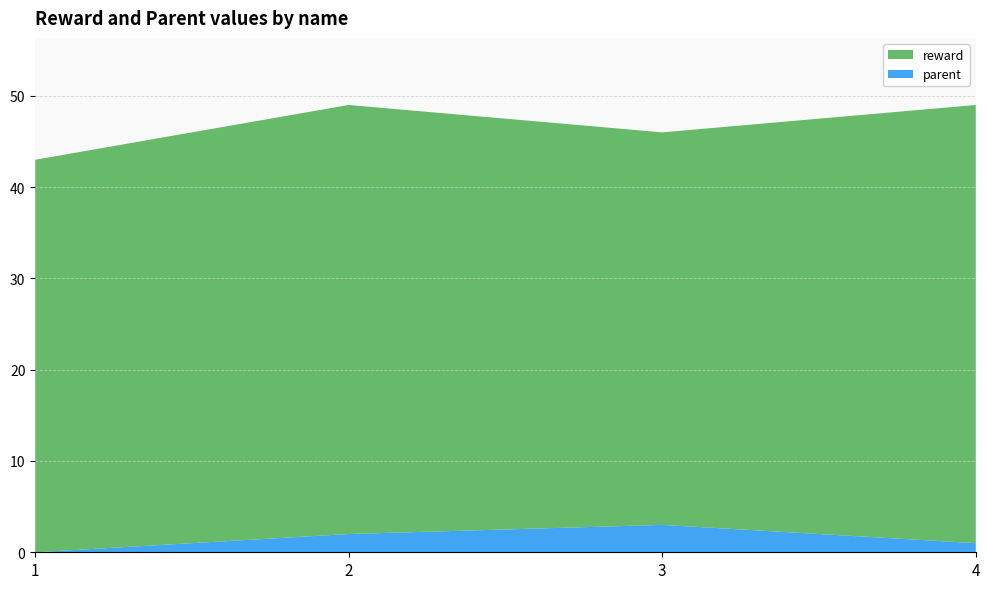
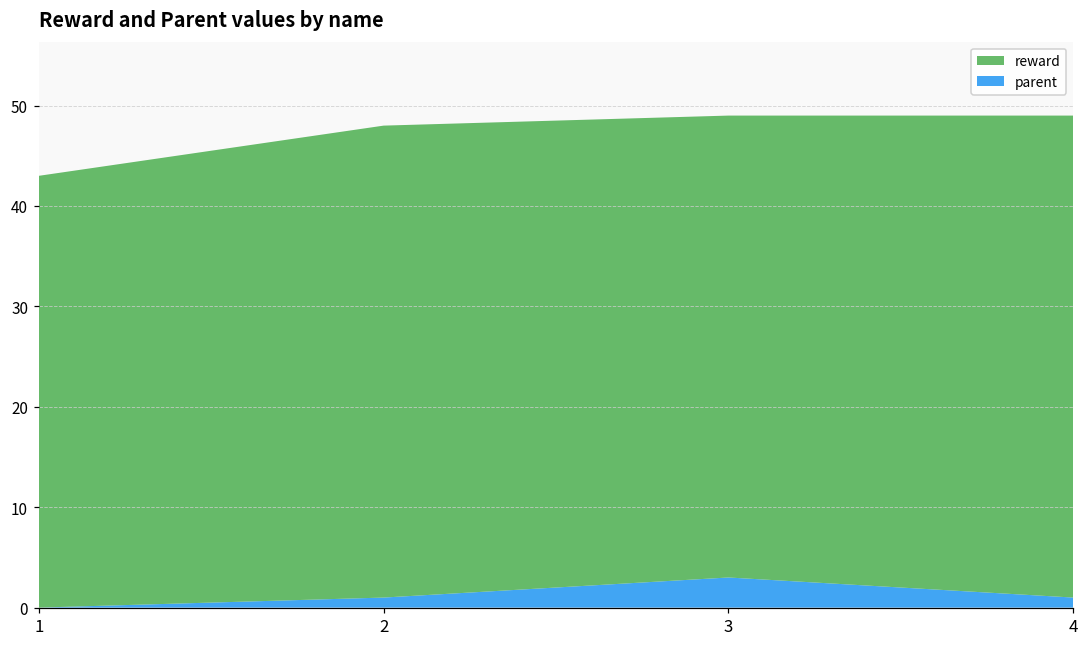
  {
    "parent": {
      "1": 0,
-     "2": 2,
+     "2": 1,
      "3": 3,
      "4": 1
    },
    "reward": {
      "1": 43,
      "2": 47,
-     "3": 43,
+     "3": 46,
      "4": 48
    }
  }
